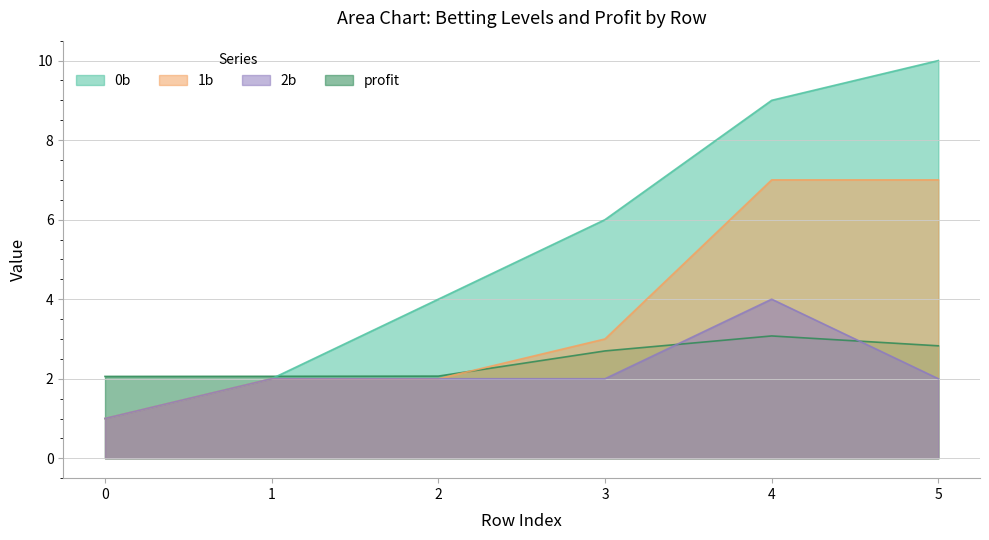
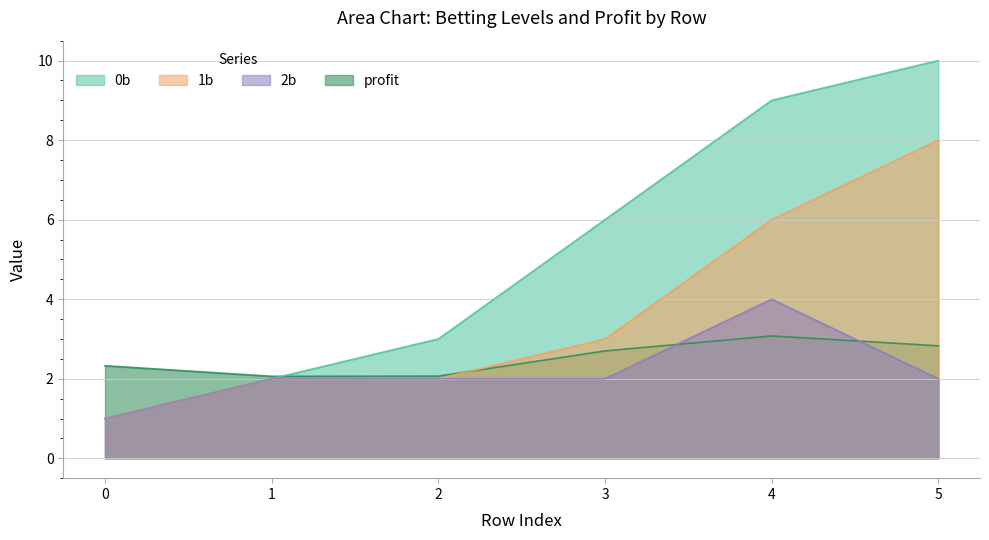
  {
    "profit": {
-     "0": 2.1,
+     "0": 2.3,
      "2": 2.1,
      "3": 2.7,
      "4": 3.1,
      "5": 2.8
    },
    "0b": {
-     "2": 4,
+     "2": 3,
      "3": 6,
      "4": 9,
      "5": 10
    },
    "1b": {
      "3": 3,
-     "4": 7,
-     "5": 7
+     "4": 6,
+     "5": 8
    },
    "2b": {
      "3": 2.0,
      "4": 4.0,
      "5": 2.0
    }
  }
